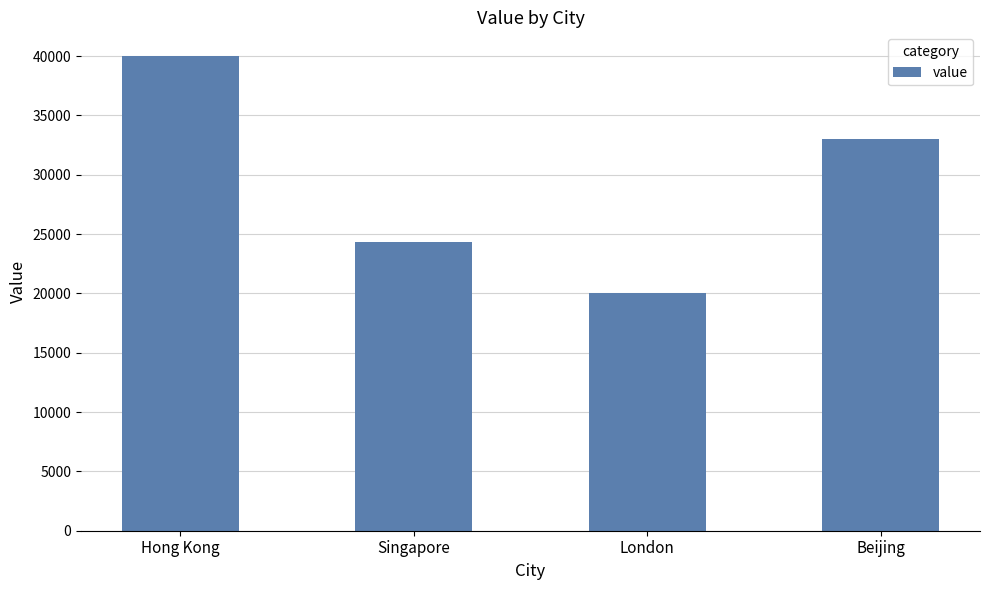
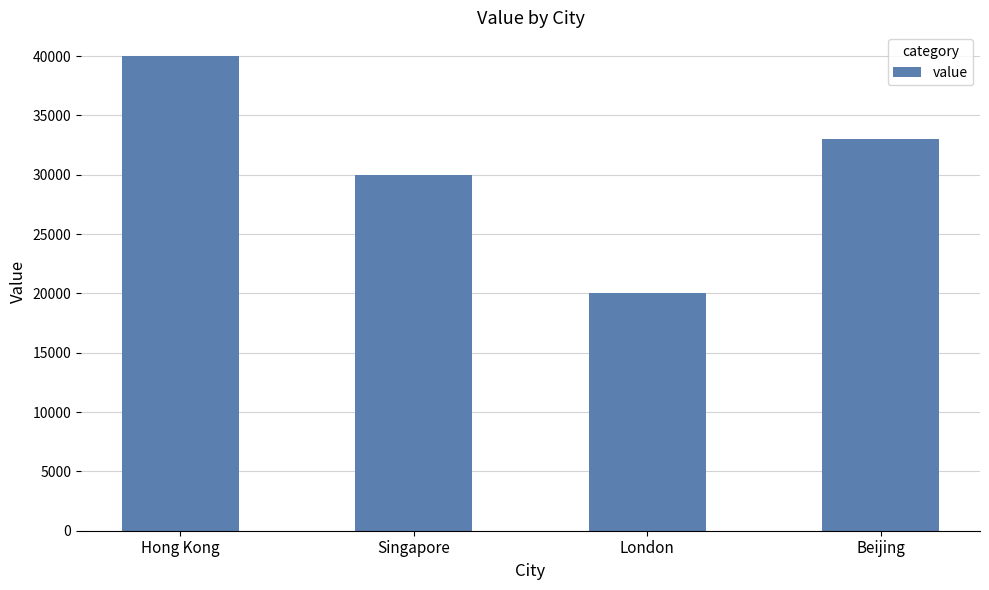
  {
    "Hong Kong": 40000,
-   "Singapore": 24300,
+   "Singapore": 30000,
    "London": 20000,
    "Beijing": 33000
  }
